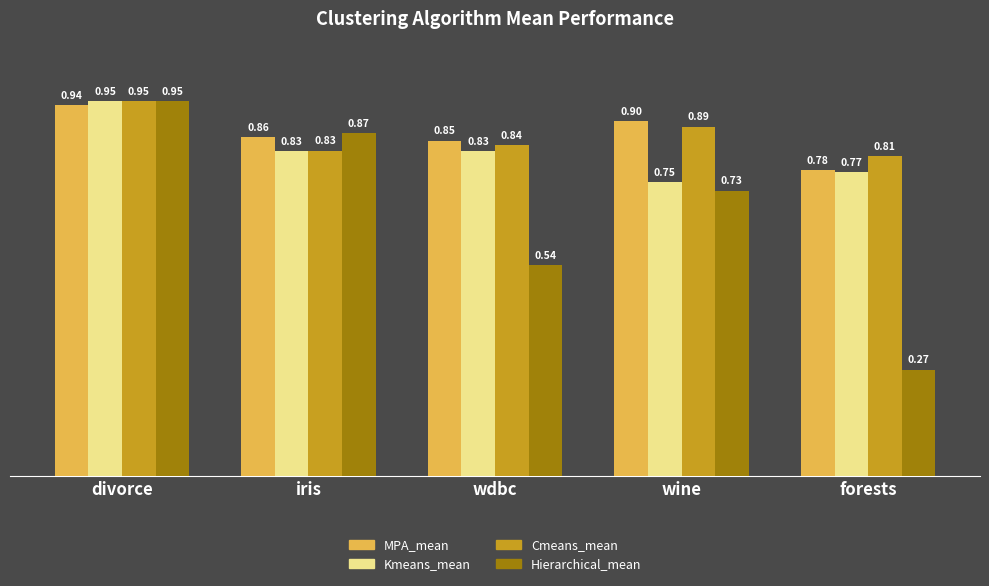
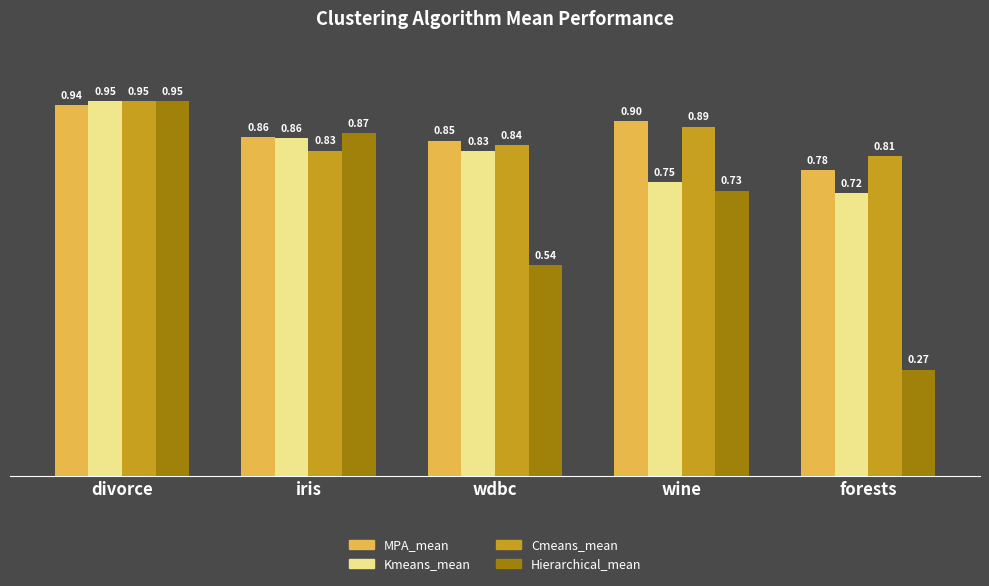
  {
    "Kmeans_mean": {
      "divorce": 0.95,
-     "iris": 0.83,
+     "iris": 0.86,
      "wdbc": 0.83,
      "wine": 0.75,
-     "forests": 0.77
+     "forests": 0.72
    }
  }
